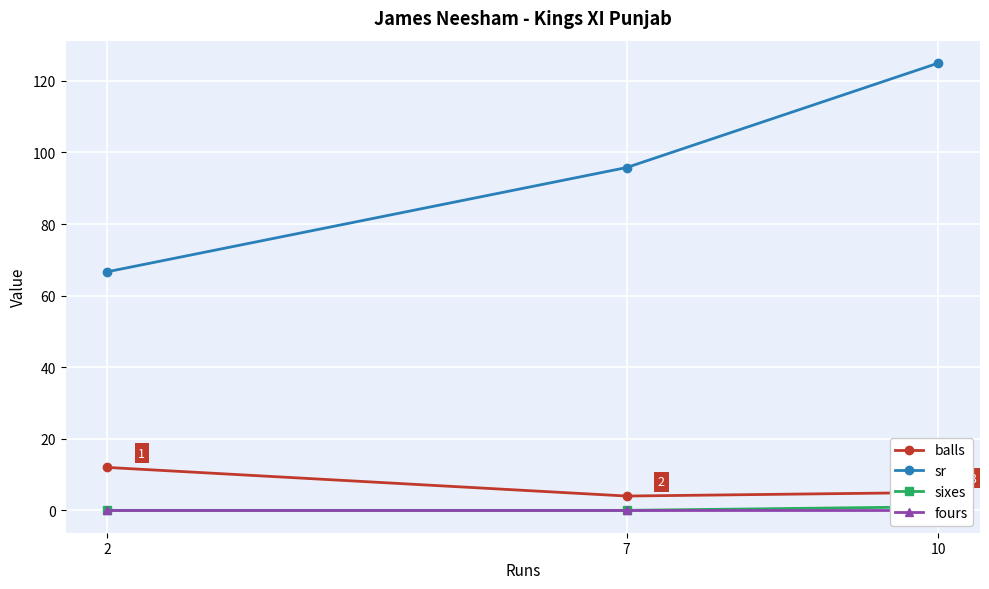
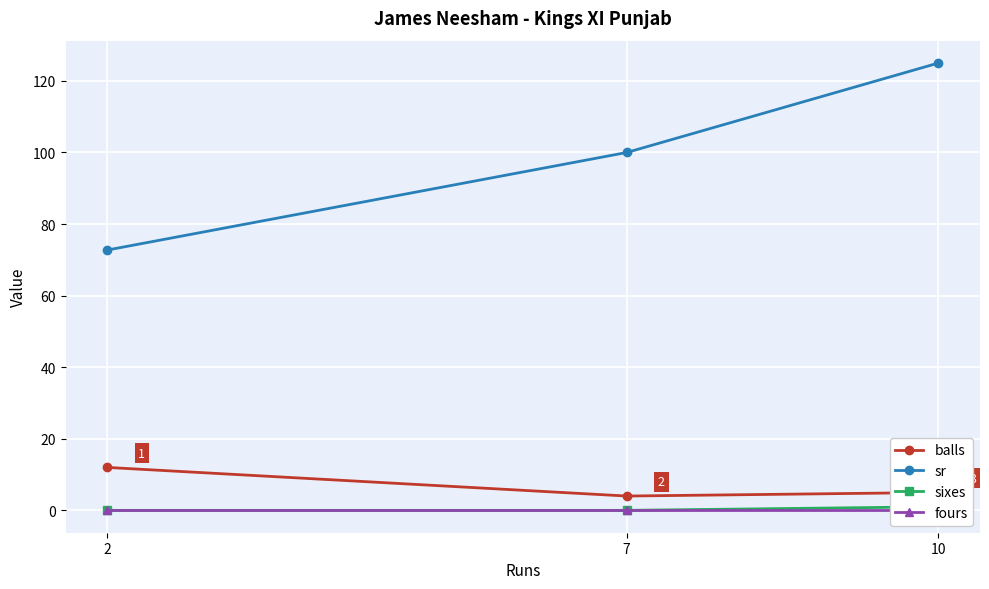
  {
    "balls": {
      "2": 12,
      "7": 4
    },
    "sr": {
-     "2": 67,
-     "7": 96,
+     "2": 73,
+     "7": 100,
      "10": 125
    }
  }
